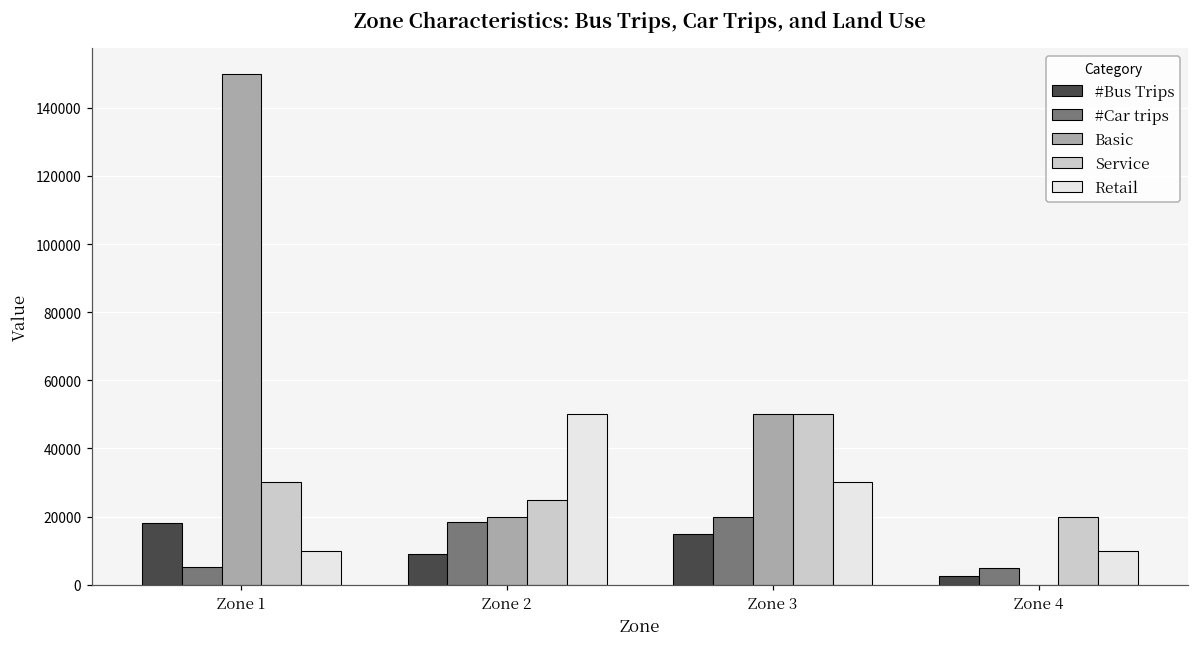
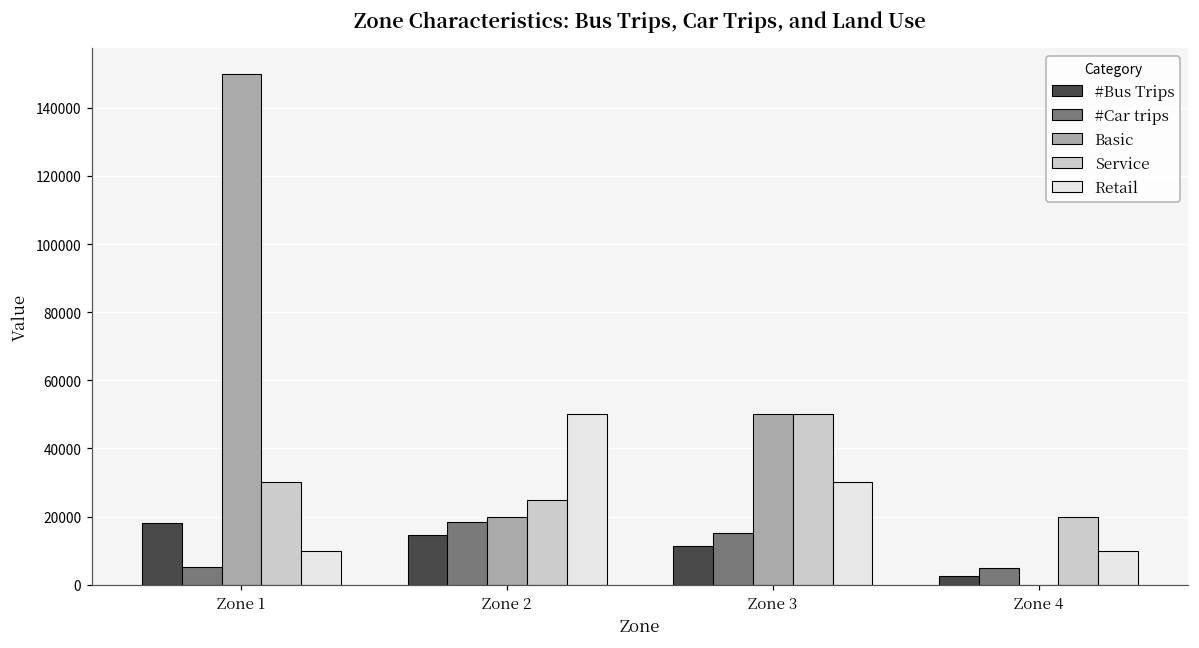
  {
    "#Bus Trips": {
      "Zone 1": 18000,
-     "Zone 2": 9000,
-     "Zone 3": 15000,
+     "Zone 2": 15000,
+     "Zone 3": 11000,
      "Zone 4": 3000
    },
    "#Car trips": {
      "Zone 1": 5000,
      "Zone 2": 18000,
-     "Zone 3": 20000,
+     "Zone 3": 15000,
      "Zone 4": 5000
    }
  }
